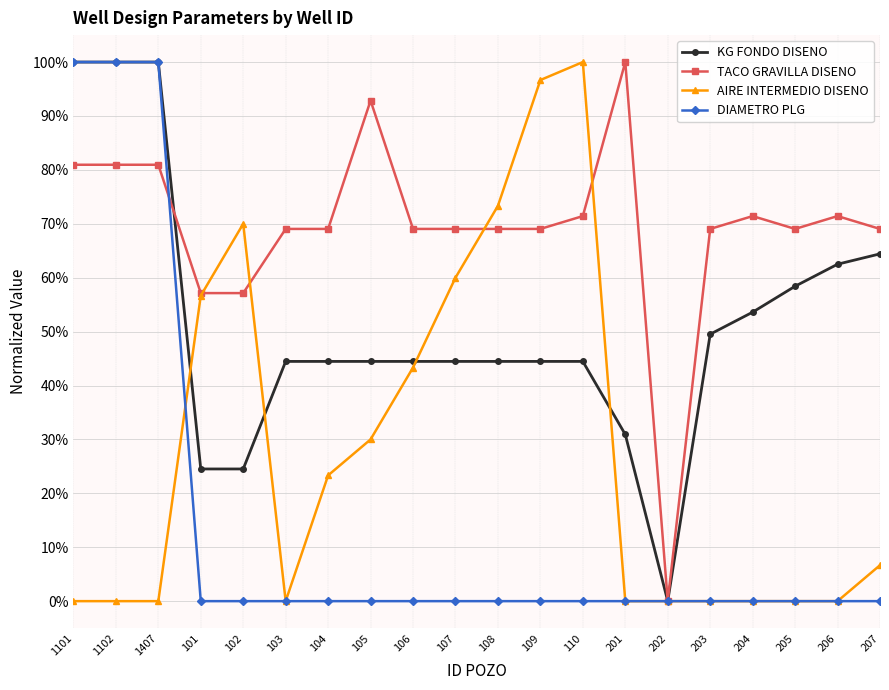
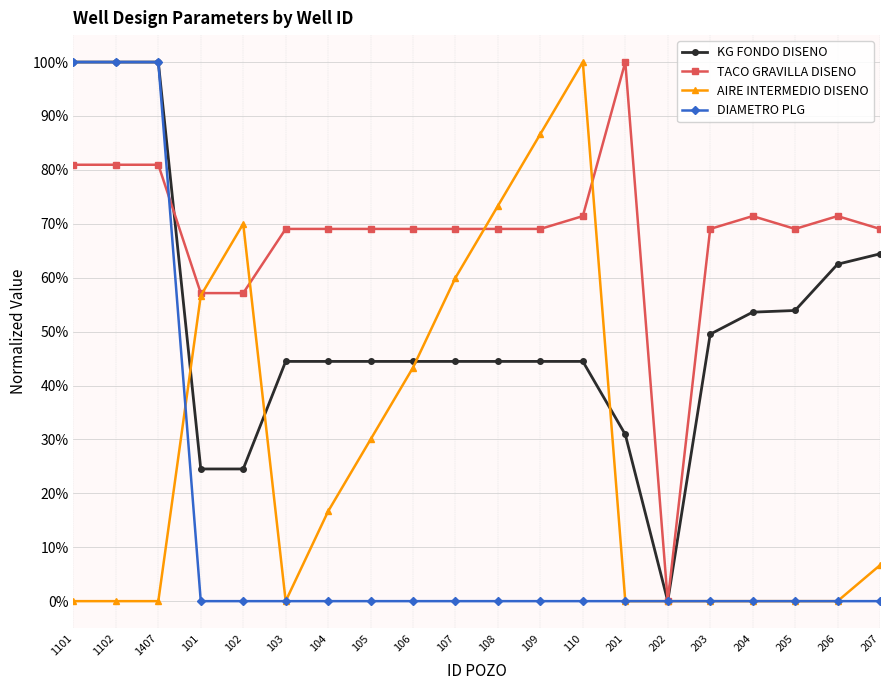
  {
    "KG FONDO DISENO": {
      "101": "25%",
      "102": "25%",
      "103": "44%",
      "104": "44%",
      "105": "44%",
      "106": "44%",
      "107": "44%",
      "108": "44%",
      "109": "44%",
      "110": "44%",
      "201": "31%",
      "203": "50%",
      "204": "54%",
-     "205": "58%",
+     "205": "54%",
      "206": "63%",
      "207": "64%"
    },
    "TACO GRAVILLA DISENO": {
      "1101": "81%",
      "1102": "81%",
      "1407": "81%",
      "101": "57%",
      "102": "57%",
      "103": "69%",
      "104": "69%",
-     "105": "93%",
+     "105": "69%",
      "106": "69%",
      "107": "69%",
      "108": "69%",
      "109": "69%",
      "110": "71%",
      "201": "100%",
      "203": "69%",
      "204": "71%",
      "205": "69%",
      "206": "71%",
      "207": "69%"
    },
    "AIRE INTERMEDIO DISENO": {
      "1101": "0%",
      "1102": "0%",
      "1407": "0%",
      "101": "57%",
      "102": "70%",
-     "104": "23%",
+     "104": "17%",
      "105": "30%",
      "106": "43%",
      "107": "60%",
      "108": "73%",
-     "109": "97%",
+     "109": "87%",
      "110": "100%",
      "207": "7%"
    },
    "DIAMETRO PLG": {
      "101": "0%",
      "102": "0%",
      "104": "0%",
      "105": "0%",
      "106": "0%",
      "107": "0%",
      "108": "0%",
      "109": "0%",
      "110": "0%",
      "207": "0%"
    }
  }
